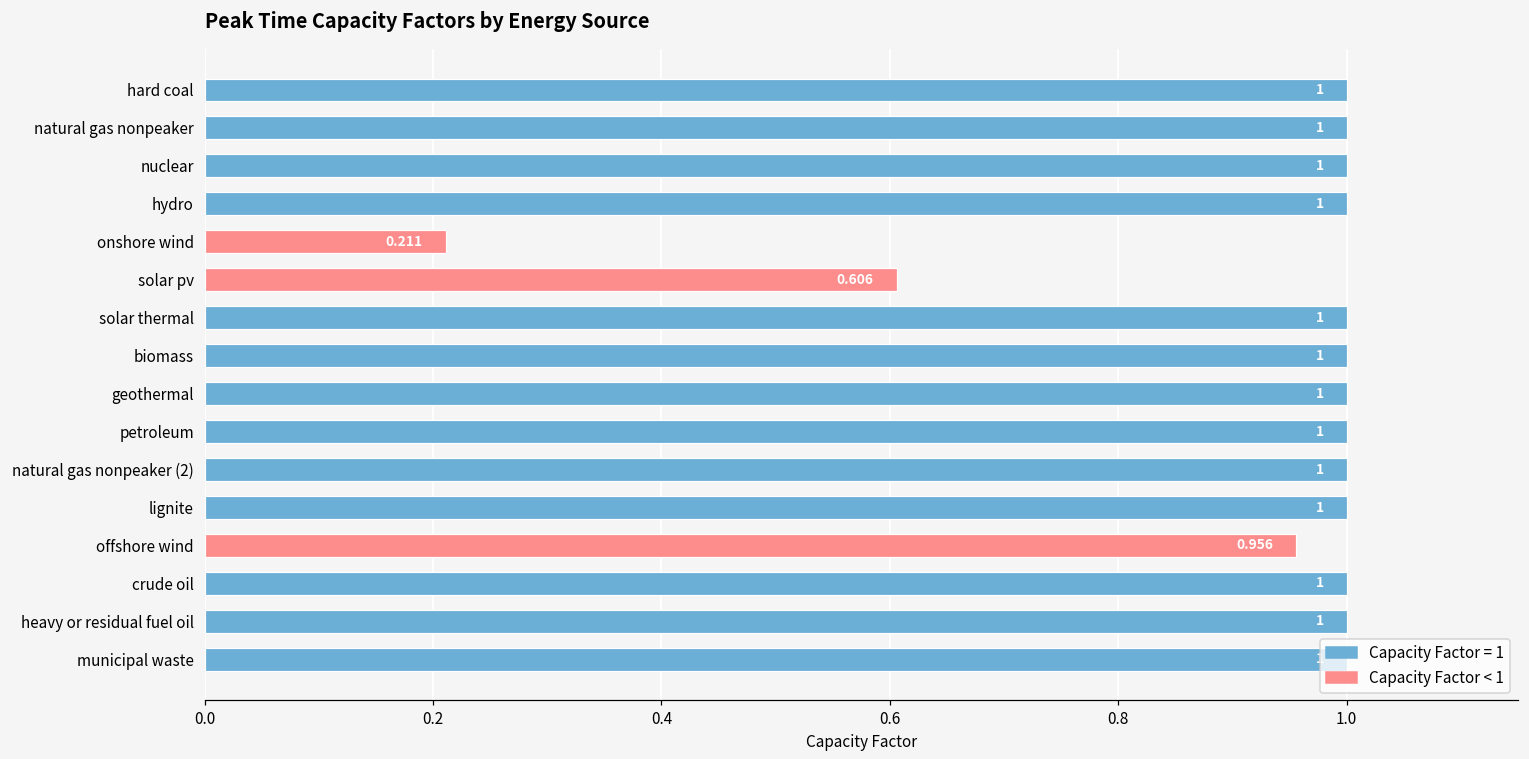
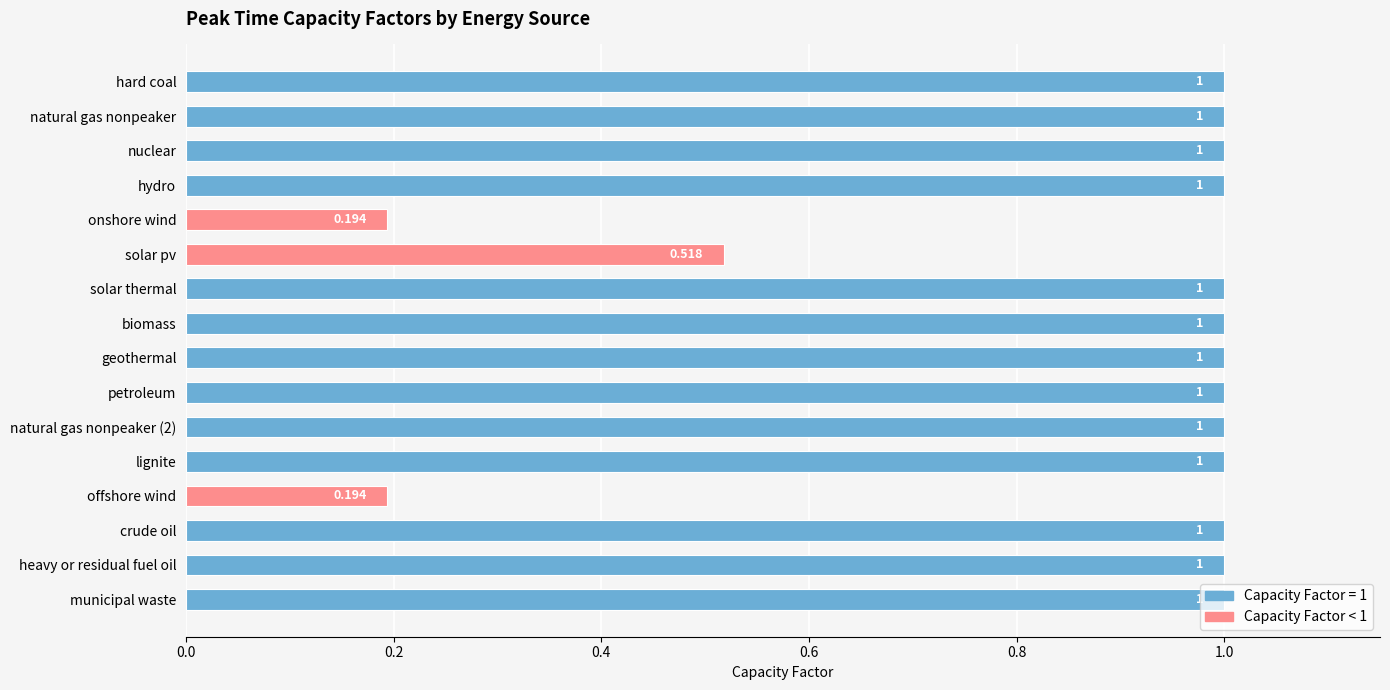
  {
    "hard coal": 1,
    "natural gas nonpeaker": 1,
    "nuclear": 1,
    "hydro": 1,
-   "onshore wind": 0.211,
-   "solar pv": 0.606,
+   "onshore wind": 0.194,
+   "solar pv": 0.518,
    "solar thermal": 1,
    "biomass": 1,
    "geothermal": 1,
    "petroleum": 1,
    "natural gas nonpeaker (2)": 1,
    "lignite": 1,
-   "offshore wind": 0.956,
+   "offshore wind": 0.194,
    "crude oil": 1,
    "heavy or residual fuel oil": 1
  }
